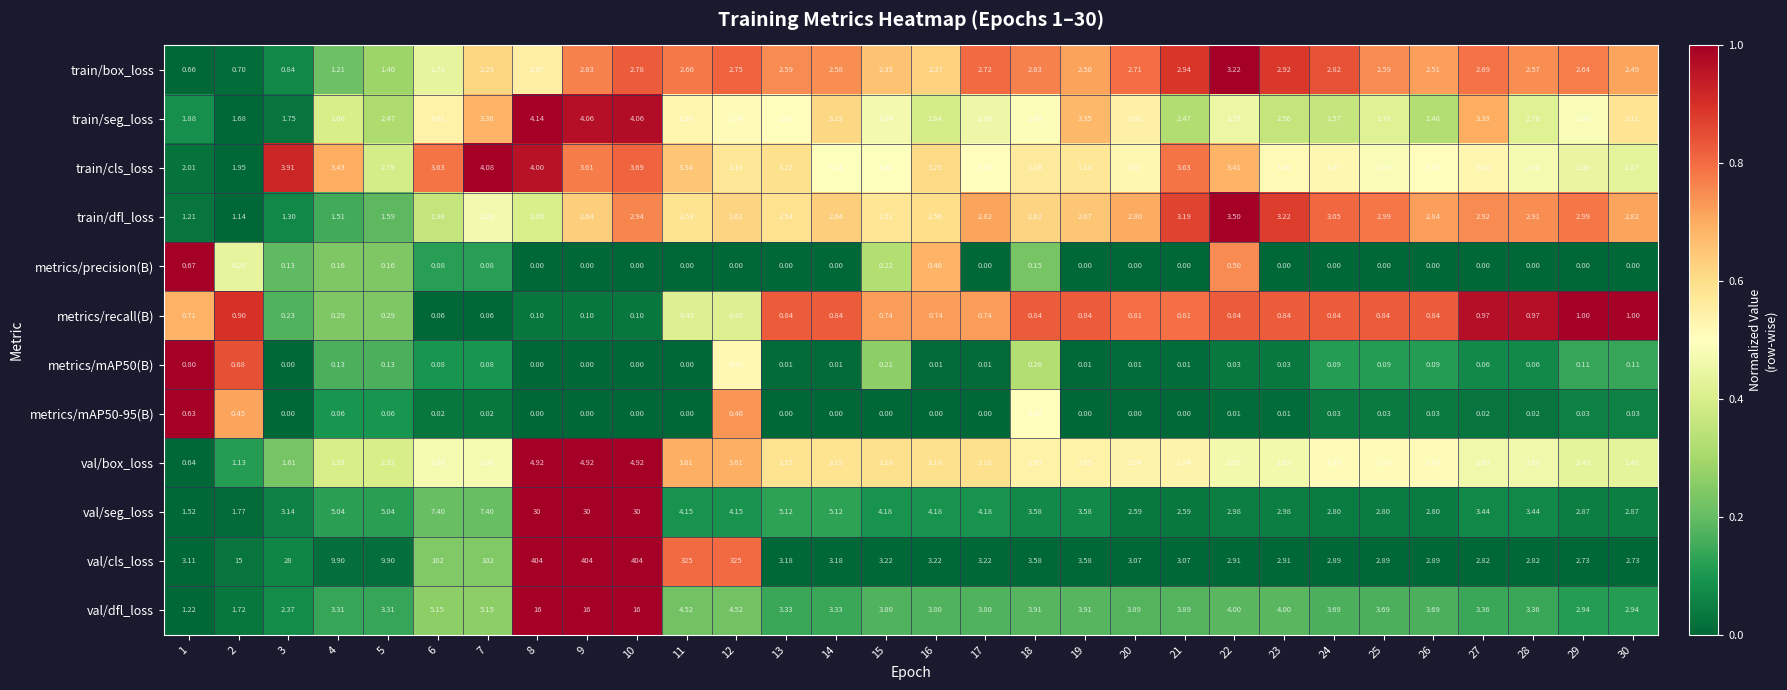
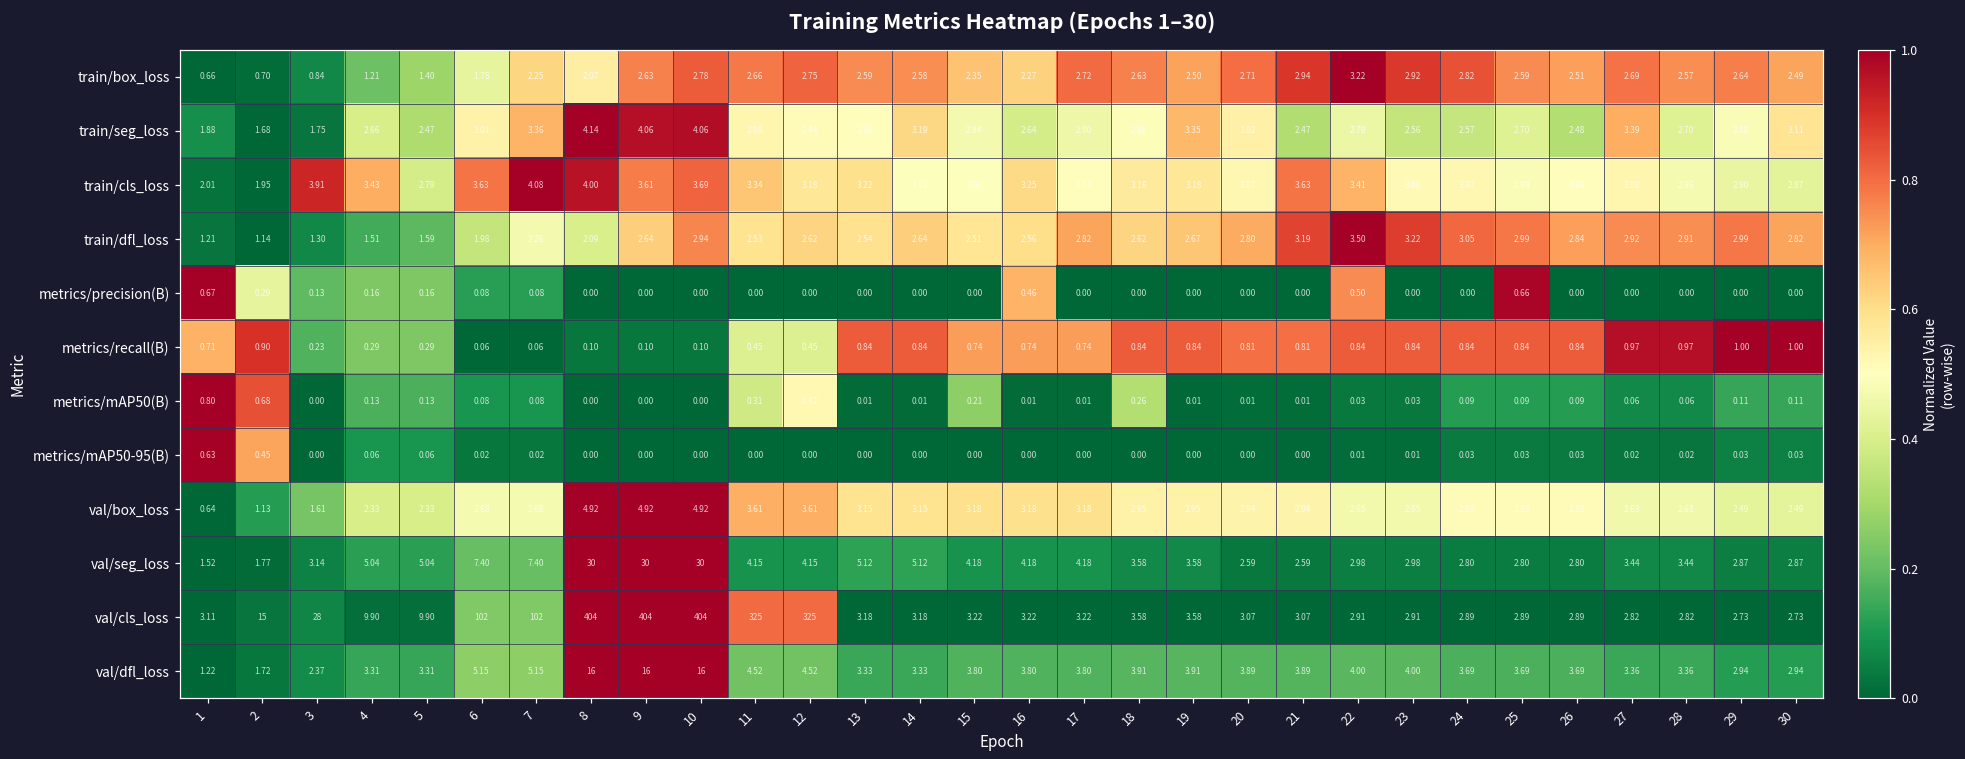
  {
    "metrics/precision(B)": {
      "1": 0.67,
      "2": 0.29,
      "3": 0.13,
      "4": 0.16,
      "5": 0.16,
      "6": 0.08,
      "7": 0.08,
      "8": 0.00,
      "9": 0.00,
      "10": 0.00,
      "11": 0.00,
      "12": 0.00,
      "13": 0.00,
      "14": 0.00,
-     "15": 0.22,
+     "15": 0.00,
      "16": 0.46,
      "17": 0.00,
-     "18": 0.15,
+     "18": 0.00,
      "19": 0.00,
      "20": 0.00,
      "21": 0.00,
      "22": 0.50,
      "23": 0.00,
      "24": 0.00,
-     "25": 0.00,
+     "25": 0.66,
      "26": 0.00,
      "27": 0.00,
      "28": 0.00,
      "29": 0.00,
      "30": 0.00
    },
    "metrics/mAP50(B)": {
      "1": 0.80,
      "2": 0.68,
      "3": 0.00,
      "4": 0.13,
      "5": 0.13,
      "6": 0.08,
      "7": 0.08,
      "8": 0.00,
      "9": 0.00,
      "10": 0.00,
-     "11": 0.00,
+     "11": 0.31,
      "12": 0.42,
      "13": 0.01,
      "14": 0.01,
      "15": 0.21,
      "16": 0.01,
      "17": 0.01,
      "18": 0.26,
      "19": 0.01,
      "20": 0.01,
      "21": 0.01,
      "22": 0.03,
      "23": 0.03,
      "24": 0.09,
      "25": 0.09,
      "26": 0.09,
      "27": 0.06,
      "28": 0.06,
      "29": 0.11,
      "30": 0.11
    },
    "metrics/mAP50-95(B)": {
      "1": 0.63,
      "2": 0.45,
      "3": 0.00,
      "4": 0.06,
      "5": 0.06,
      "6": 0.02,
      "7": 0.02,
      "8": 0.00,
      "9": 0.00,
      "10": 0.00,
      "11": 0.00,
-     "12": 0.46,
+     "12": 0.00,
      "13": 0.00,
      "14": 0.00,
      "15": 0.00,
      "16": 0.00,
      "17": 0.00,
-     "18": 0.32,
+     "18": 0.00,
      "19": 0.00,
      "20": 0.00,
      "21": 0.00,
      "22": 0.01,
      "23": 0.01,
      "24": 0.03,
      "25": 0.03,
      "26": 0.03,
      "27": 0.02,
      "28": 0.02,
      "29": 0.03,
      "30": 0.03
    }
  }
